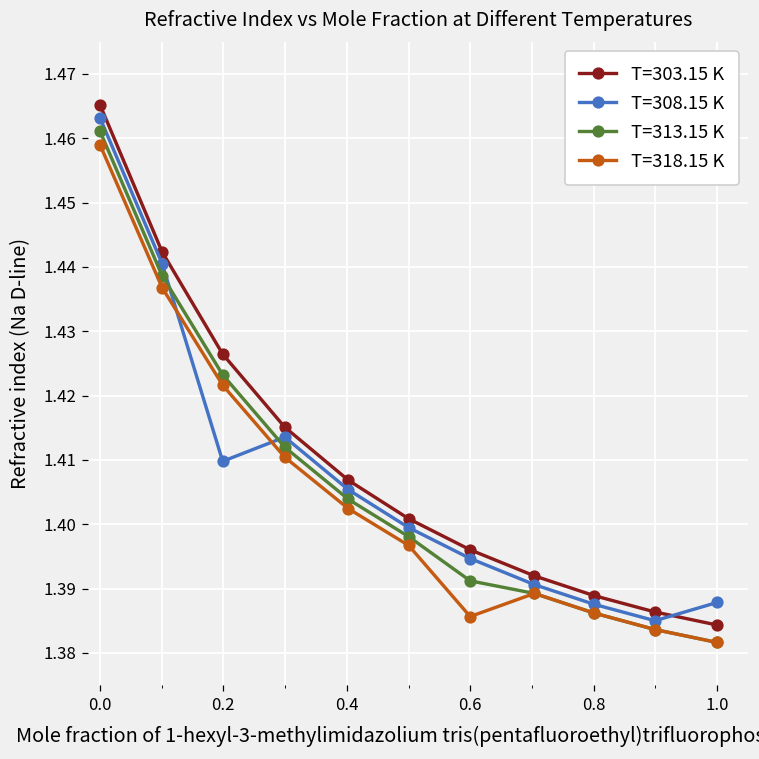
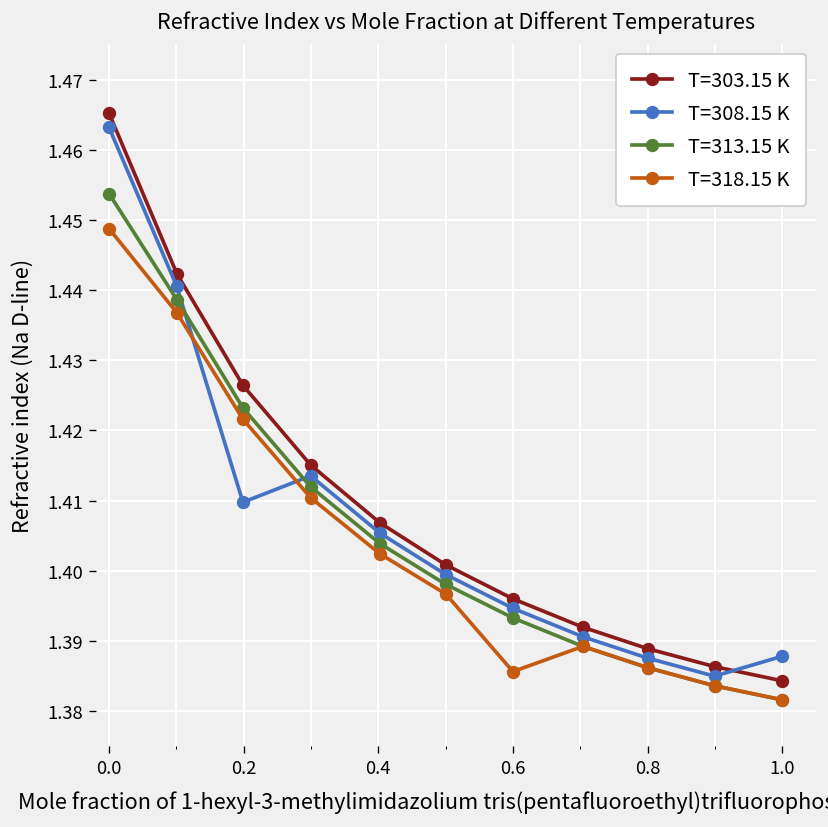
  {
    "T=303.15 K": {
      "0.0": 1.465,
      "0.2": 1.426,
      "0.6": 1.396,
      "0.8": 1.389,
      "1.0": 1.384
    },
    "T=308.15 K": {
      "0.0": 1.463,
      "0.2": 1.410,
      "0.6": 1.395,
      "0.8": 1.388,
      "1.0": 1.388
    },
    "T=313.15 K": {
-     "0.0": 1.461,
+     "0.0": 1.454,
      "0.2": 1.423,
-     "0.6": 1.391
+     "0.6": 1.393
    },
    "T=318.15 K": {
-     "0.0": 1.459,
+     "0.0": 1.449,
      "0.2": 1.422,
      "0.6": 1.386
    }
  }
